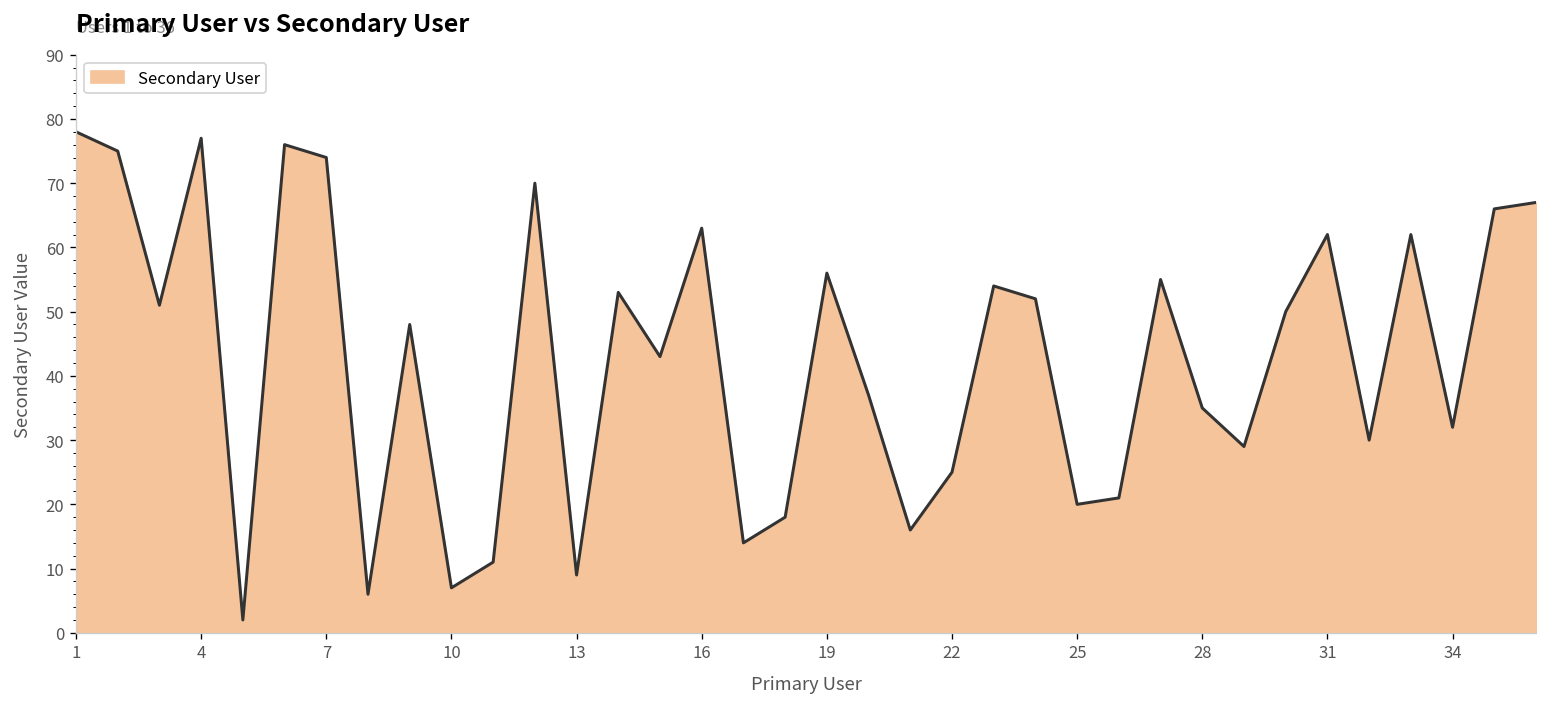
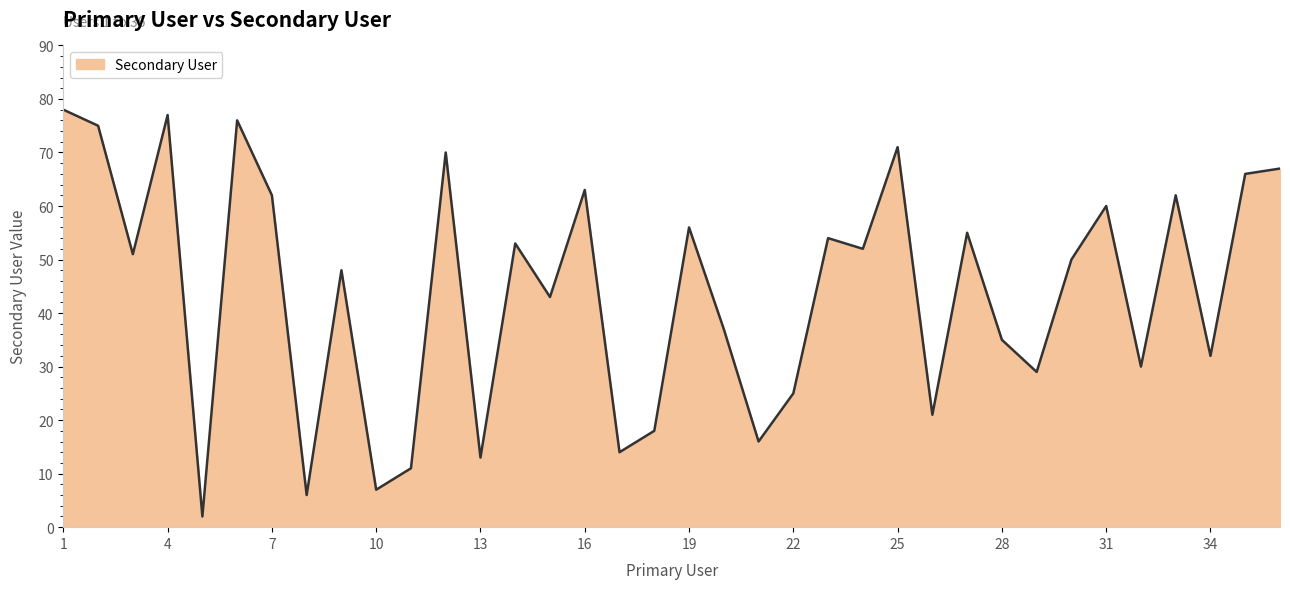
  {
    "1": 78,
    "4": 77,
-   "7": 74,
+   "7": 62,
    "10": 7,
-   "13": 9,
+   "13": 13,
    "16": 63,
    "19": 56,
    "22": 25,
-   "25": 20,
+   "25": 71,
    "28": 35,
-   "31": 62,
+   "31": 60,
    "34": 32
  }
